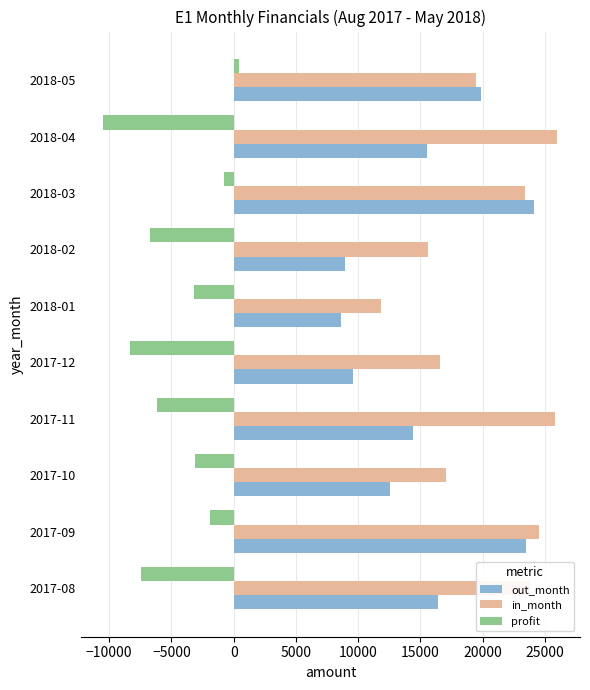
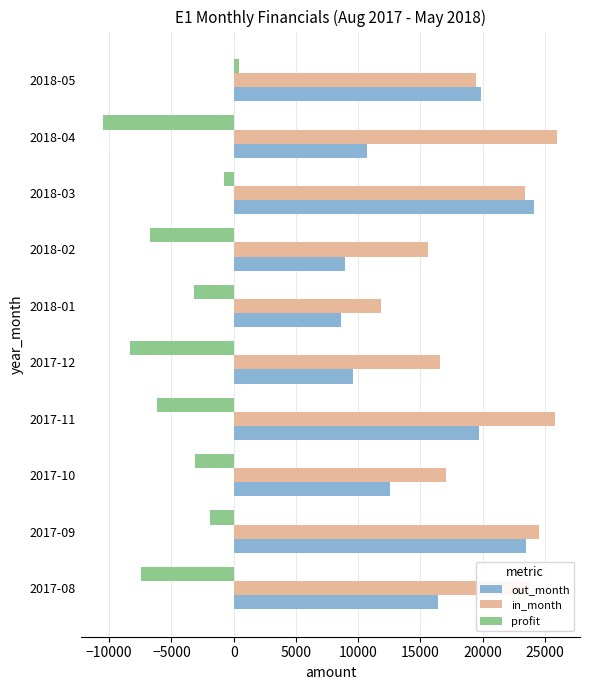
  {
    "out_month": {
      "2018-05": 19800,
-     "2018-04": 15500,
+     "2018-04": 10700,
      "2018-03": 24100,
      "2018-02": 8900,
      "2018-01": 8600,
      "2017-12": 9600,
-     "2017-11": 14400,
+     "2017-11": 19700,
      "2017-10": 12600,
      "2017-09": 23500,
      "2017-08": 16400
    },
    "in_month": {
      "2018-05": 19400,
      "2018-04": 26000,
      "2018-03": 23400,
      "2018-02": 15600,
      "2018-01": 11800,
      "2017-12": 16600,
      "2017-11": 25800,
      "2017-10": 17100,
      "2017-09": 24500
    },
    "profit": {
      "2018-05": 400,
      "2018-04": -10500,
      "2018-03": -800,
      "2018-02": -6700,
      "2018-01": -3200,
      "2017-12": -8300,
      "2017-11": -6100,
      "2017-10": -3100,
      "2017-09": -1900,
      "2017-08": -7400
    }
  }
